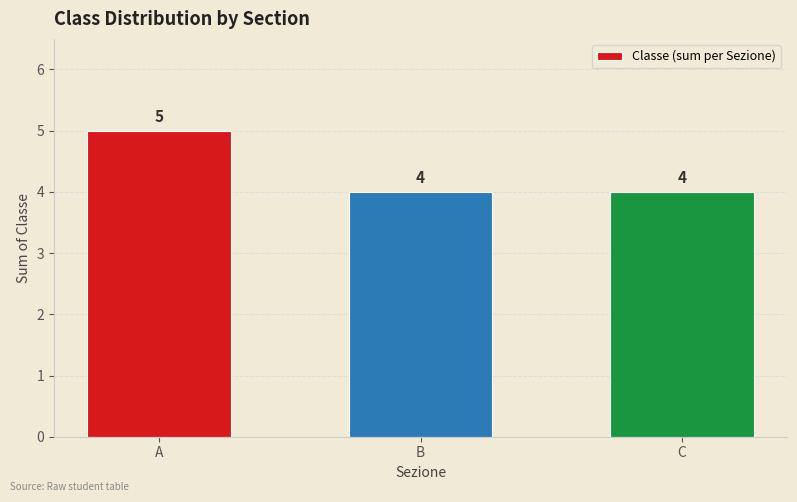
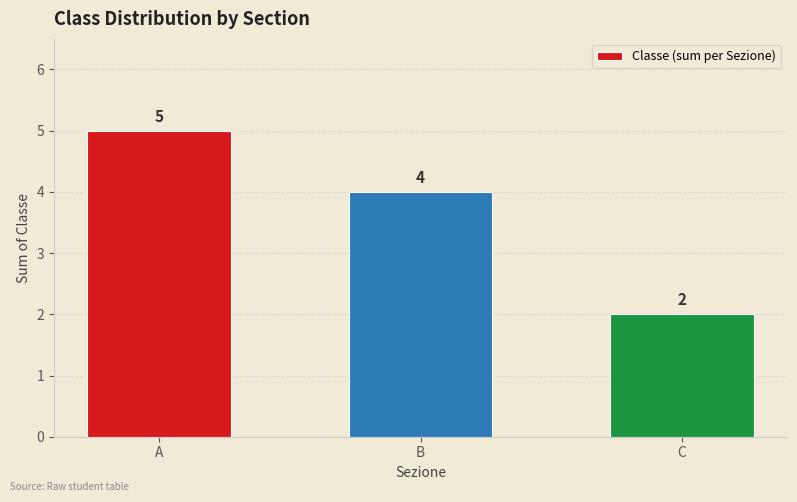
  {
    "A": 5,
    "B": 4,
-   "C": 4
+   "C": 2
  }
